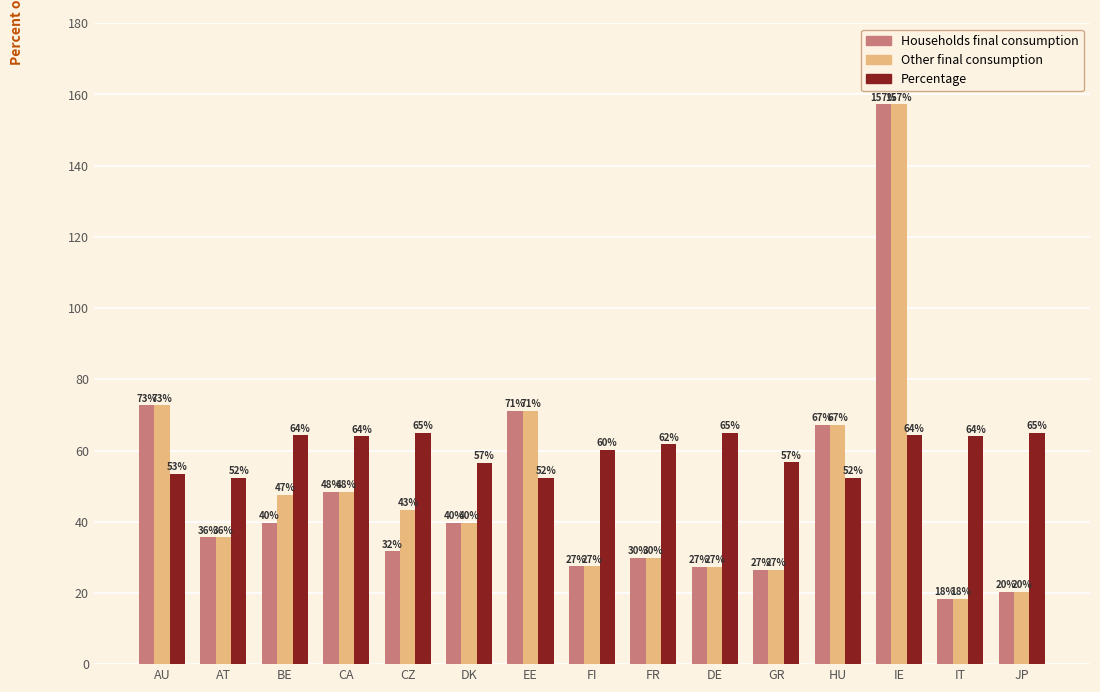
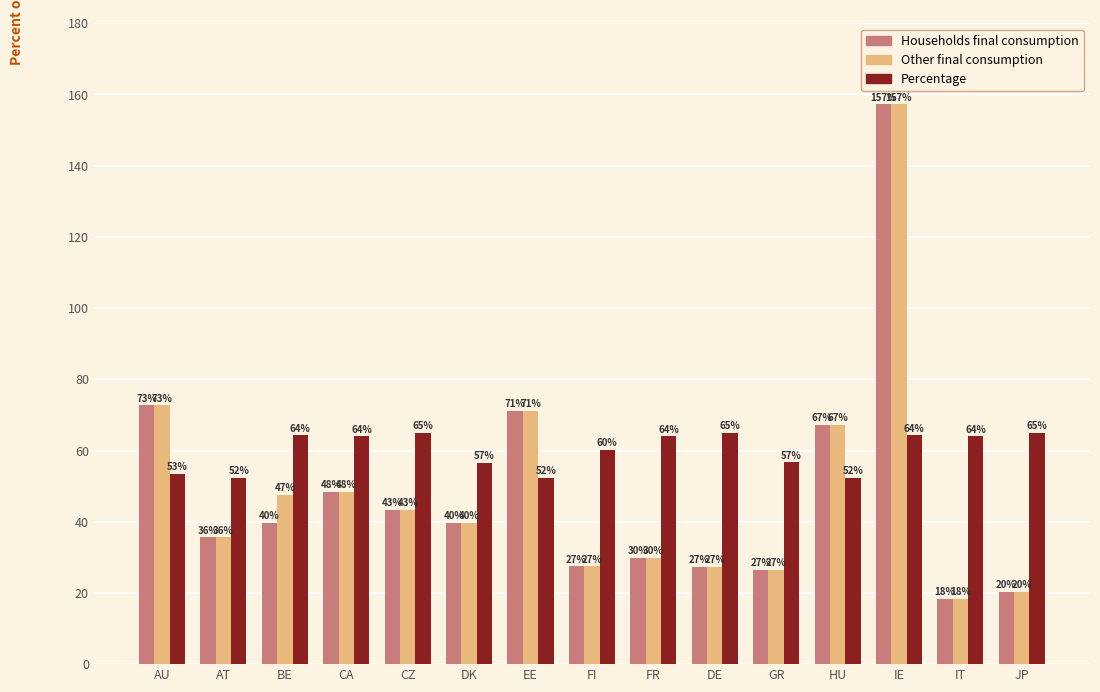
  {
    "Households final consumption": {
      "BE": "40%",
-     "CZ": "32%"
+     "CZ": "43%"
    },
    "Other final consumption": {
      "BE": "47%",
      "CZ": "43%"
    },
    "Percentage": {
      "AU": "53%",
      "AT": "52%",
      "BE": "64%",
      "CA": "64%",
      "CZ": "65%",
      "DK": "57%",
      "EE": "52%",
      "FI": "60%",
-     "FR": "62%",
+     "FR": "64%",
      "DE": "65%",
      "GR": "57%",
      "HU": "52%",
      "IE": "64%",
      "IT": "64%",
      "JP": "65%"
    }
  }
